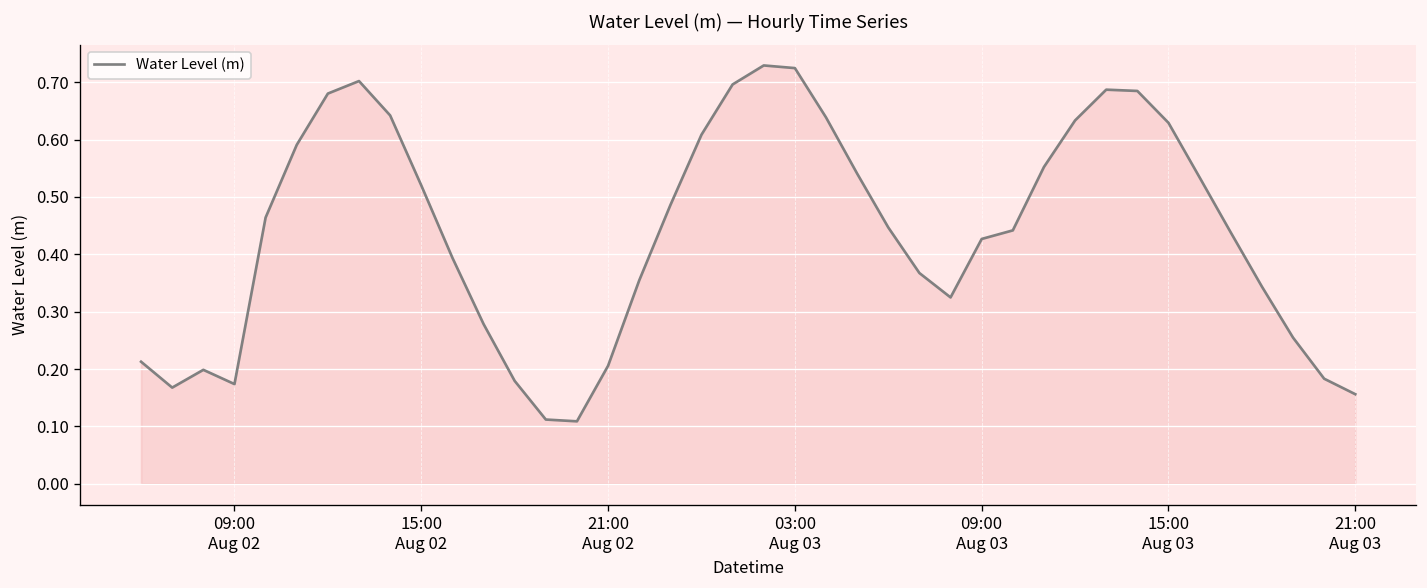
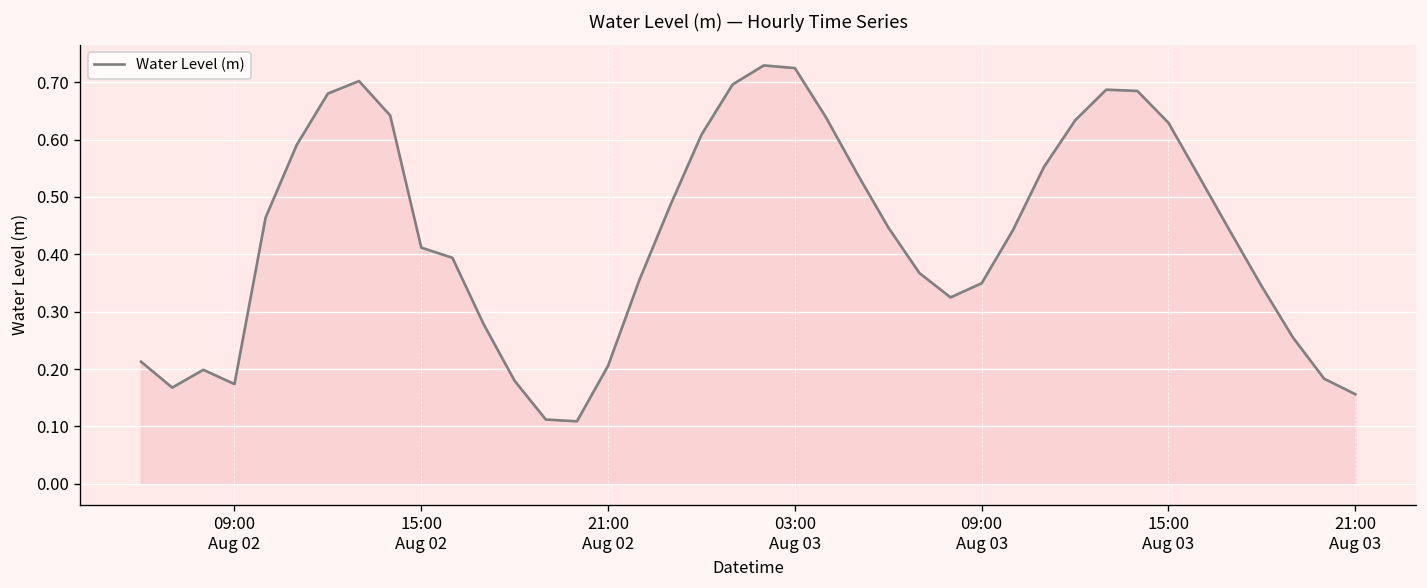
  {
    "09:00 Aug 02": 0.17,
-   "15:00 Aug 02": 0.52,
+   "15:00 Aug 02": 0.41,
    "21:00 Aug 02": 0.21,
    "03:00 Aug 03": 0.72,
-   "09:00 Aug 03": 0.43,
+   "09:00 Aug 03": 0.35,
    "15:00 Aug 03": 0.63,
    "21:00 Aug 03": 0.16
  }
